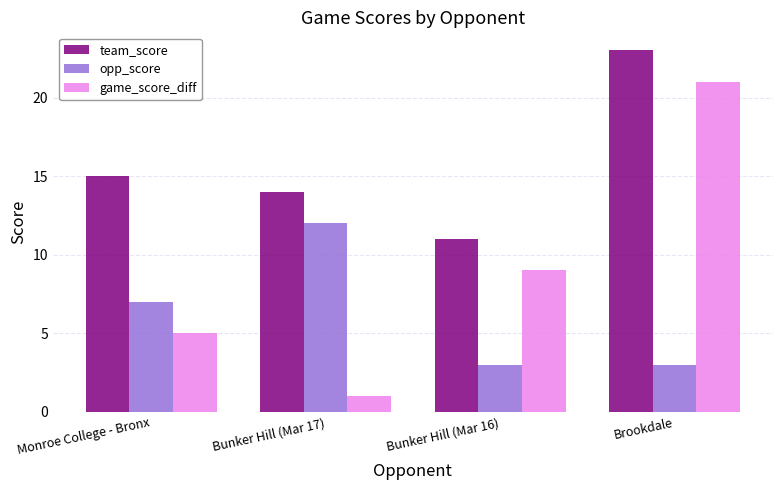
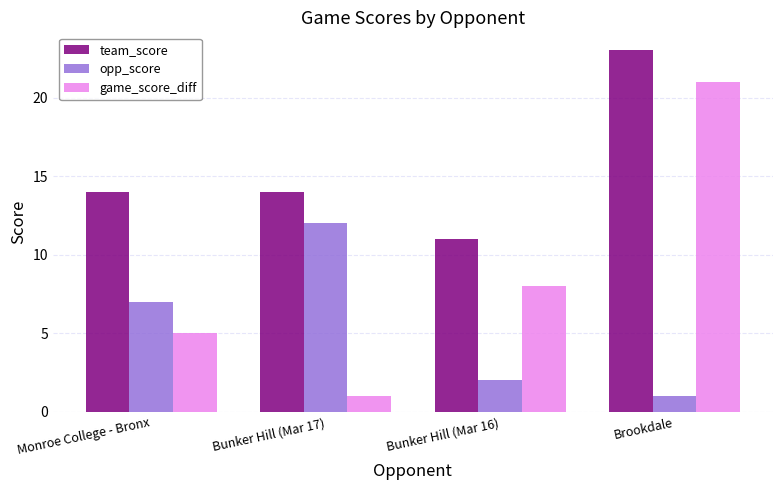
  {
    "team_score": {
-     "Monroe College - Bronx": 15,
+     "Monroe College - Bronx": 14,
      "Bunker Hill (Mar 17)": 14,
      "Bunker Hill (Mar 16)": 11,
      "Brookdale": 23
    },
    "opp_score": {
      "Monroe College - Bronx": 7,
      "Bunker Hill (Mar 17)": 12,
-     "Bunker Hill (Mar 16)": 3,
-     "Brookdale": 3
+     "Bunker Hill (Mar 16)": 2,
+     "Brookdale": 1
    },
    "game_score_diff": {
      "Monroe College - Bronx": 5,
      "Bunker Hill (Mar 17)": 1,
-     "Bunker Hill (Mar 16)": 9,
+     "Bunker Hill (Mar 16)": 8,
      "Brookdale": 21
    }
  }
